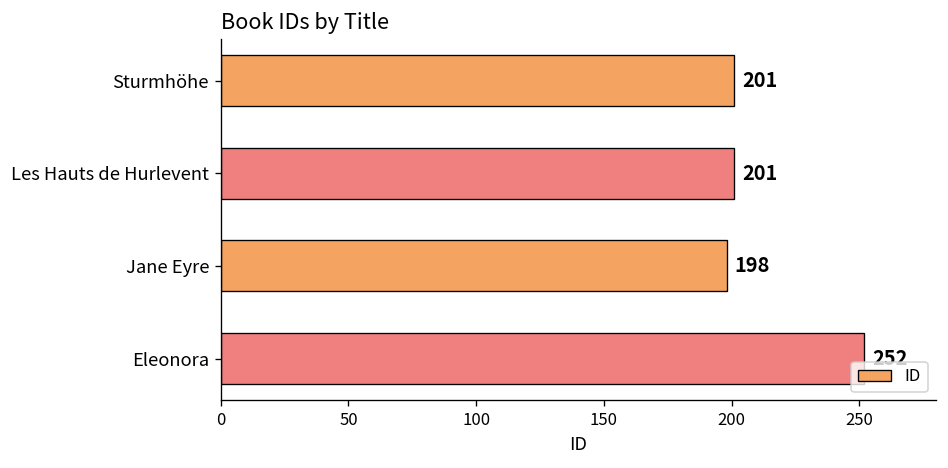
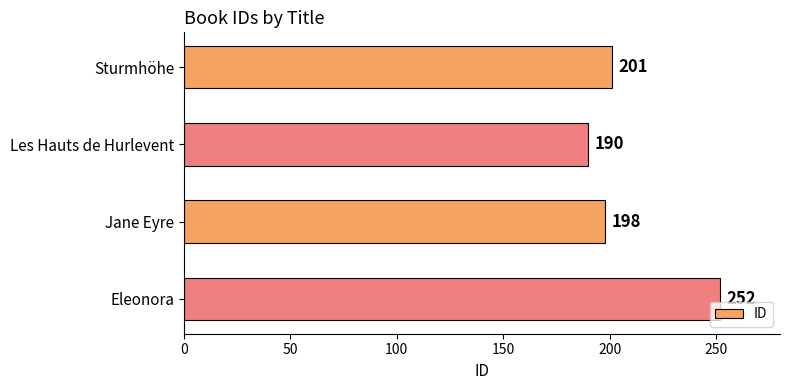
  {
    "Sturmhöhe": 201,
-   "Les Hauts de Hurlevent": 201,
+   "Les Hauts de Hurlevent": 190,
    "Jane Eyre": 198
  }
